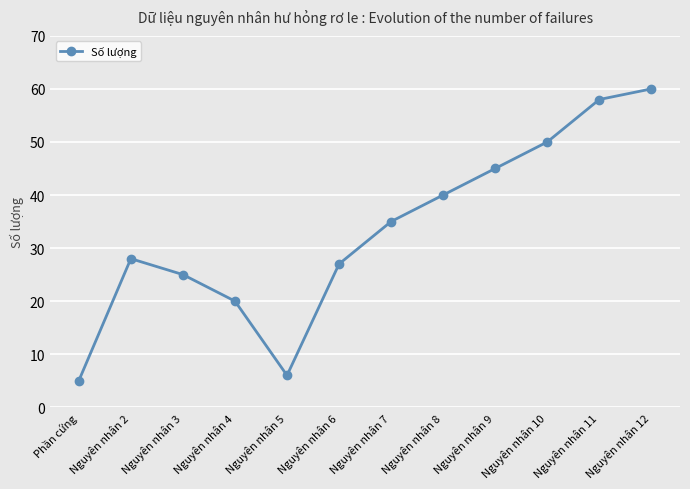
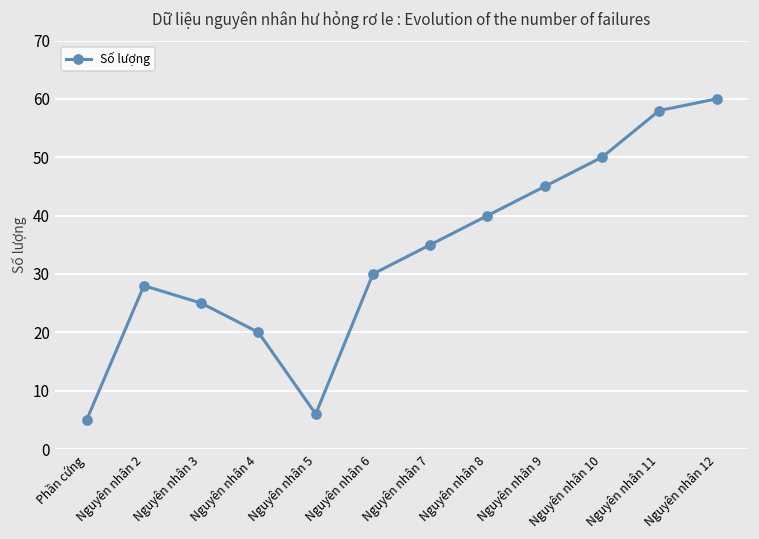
  {
    "Phần cứng": 5,
    "Nguyên nhân 2": 28,
    "Nguyên nhân 3": 25,
    "Nguyên nhân 4": 20,
    "Nguyên nhân 5": 6,
-   "Nguyên nhân 6": 27,
+   "Nguyên nhân 6": 30,
    "Nguyên nhân 7": 35,
    "Nguyên nhân 8": 40,
    "Nguyên nhân 9": 45,
    "Nguyên nhân 10": 50,
    "Nguyên nhân 11": 58,
    "Nguyên nhân 12": 60
  }
